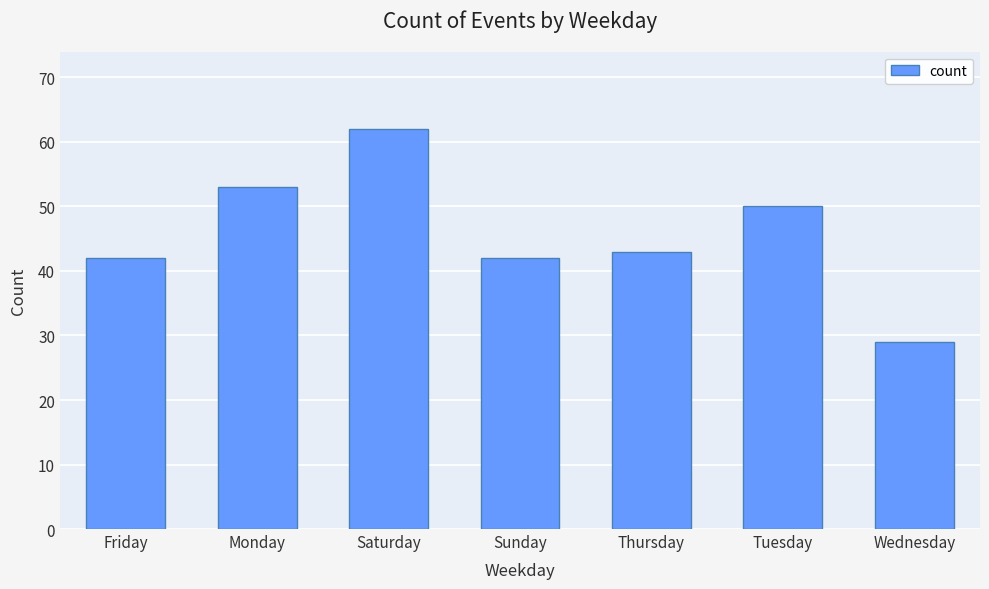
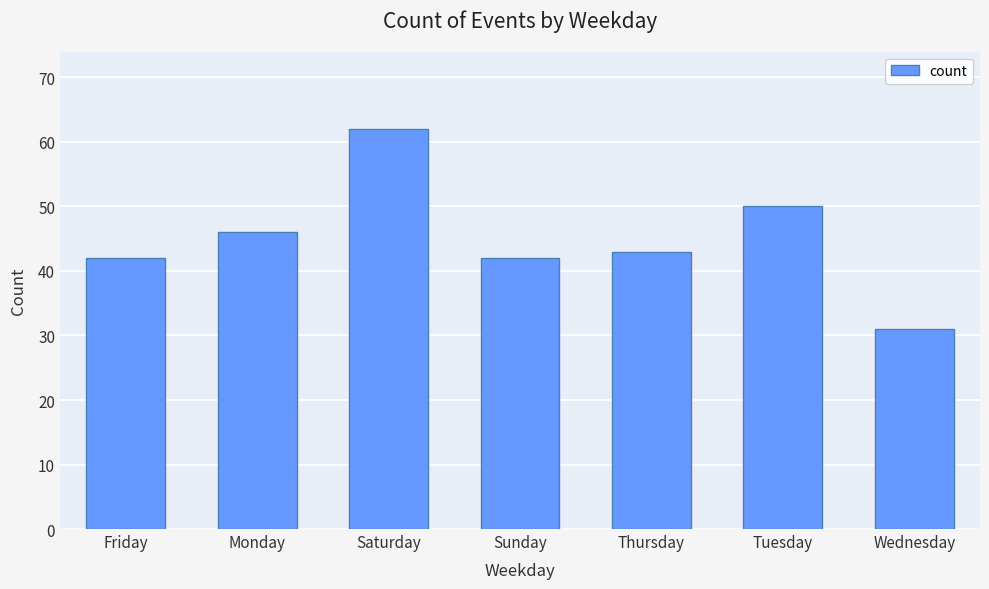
  {
    "Friday": 42,
-   "Monday": 53,
+   "Monday": 46,
    "Saturday": 62,
    "Sunday": 42,
    "Thursday": 43,
    "Tuesday": 50,
-   "Wednesday": 29
+   "Wednesday": 31
  }
